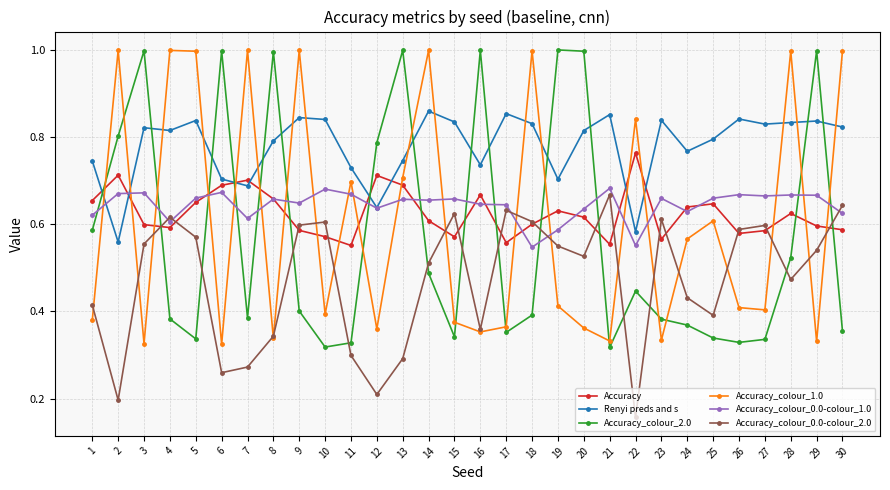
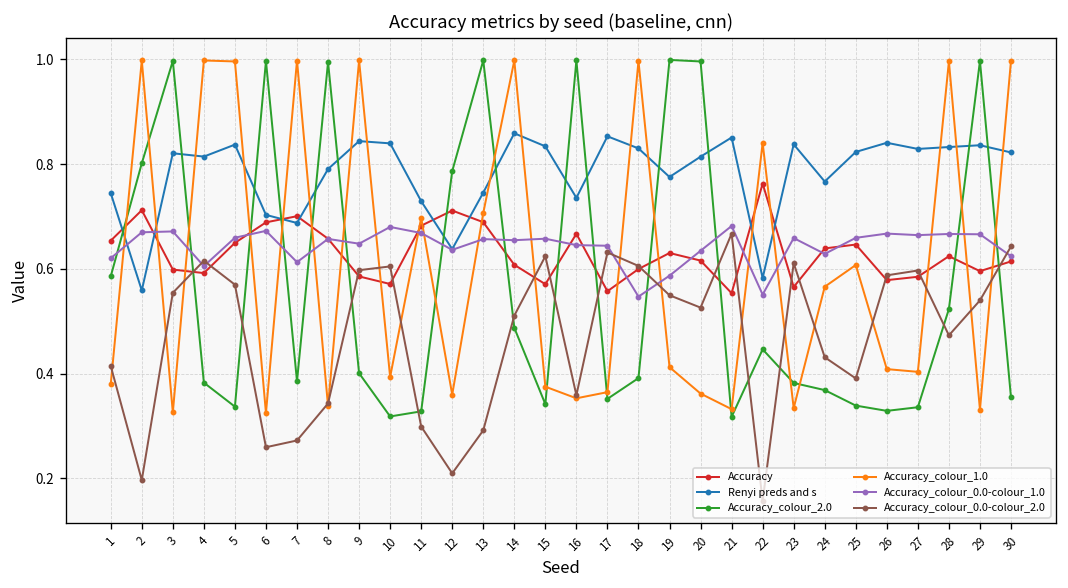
  {
    "Accuracy": {
      "1": 0.65,
      "2": 0.71,
      "3": 0.60,
      "4": 0.59,
      "5": 0.65,
      "6": 0.69,
      "7": 0.70,
      "9": 0.59,
      "10": 0.57,
-     "11": 0.55,
+     "11": 0.68,
      "12": 0.71,
      "13": 0.69,
      "14": 0.61,
      "15": 0.57,
      "16": 0.67,
      "17": 0.56,
      "18": 0.60,
      "19": 0.63,
      "20": 0.62,
      "21": 0.55,
      "22": 0.76,
      "23": 0.57,
      "24": 0.64,
      "25": 0.65,
      "26": 0.58,
      "27": 0.58,
      "28": 0.62,
      "29": 0.60,
-     "30": 0.59
+     "30": 0.61
    },
    "Renyi preds and s": {
      "1": 0.74,
      "2": 0.56,
      "3": 0.82,
      "4": 0.81,
      "5": 0.84,
      "6": 0.70,
      "7": 0.69,
      "8": 0.79,
      "9": 0.84,
      "10": 0.84,
      "11": 0.73,
      "13": 0.75,
      "14": 0.86,
      "15": 0.83,
      "16": 0.74,
      "17": 0.85,
      "18": 0.83,
-     "19": 0.70,
+     "19": 0.78,
      "20": 0.81,
      "21": 0.85,
      "22": 0.58,
      "23": 0.84,
      "24": 0.77,
-     "25": 0.79,
+     "25": 0.82,
      "26": 0.84,
      "27": 0.83,
      "28": 0.83,
      "29": 0.84,
      "30": 0.82
    },
    "Accuracy_colour_2.0": {
      "1": 0.59,
      "2": 0.80,
      "3": 1.00,
      "4": 0.38,
      "5": 0.34,
      "6": 1.00,
      "7": 0.39,
      "8": 0.99,
      "9": 0.40,
      "10": 0.32,
      "11": 0.33,
      "12": 0.79,
      "13": 1.00,
      "14": 0.49,
      "15": 0.34,
      "16": 1.00,
      "17": 0.35,
      "18": 0.39,
      "19": 1.00,
      "20": 1.00,
      "21": 0.32,
      "22": 0.45,
      "23": 0.38,
      "24": 0.37,
      "25": 0.34,
      "26": 0.33,
      "27": 0.34,
      "28": 0.52,
      "29": 1.00,
      "30": 0.35
    },
    "Accuracy_colour_1.0": {
      "1": 0.38,
      "2": 1.00,
      "3": 0.33,
      "4": 1.00,
      "5": 1.00,
      "6": 0.32,
      "7": 1.00,
      "9": 1.00,
      "10": 0.39,
      "11": 0.70,
      "12": 0.36,
      "13": 0.71,
      "14": 1.00,
      "15": 0.37,
      "17": 0.36,
      "18": 1.00,
      "19": 0.41,
      "20": 0.36,
      "21": 0.33,
      "22": 0.84,
      "23": 0.33,
      "24": 0.57,
      "25": 0.61,
      "26": 0.41,
      "27": 0.40,
      "28": 1.00,
      "29": 0.33,
      "30": 1.00
    },
    "Accuracy_colour_0.0-colour_1.0": {
      "1": 0.62,
      "2": 0.67,
      "3": 0.67,
      "4": 0.61,
      "5": 0.66,
      "6": 0.67,
      "7": 0.61,
      "9": 0.65,
      "10": 0.68,
      "11": 0.67,
      "13": 0.66,
      "14": 0.65,
      "15": 0.66,
      "16": 0.65,
      "17": 0.64,
      "18": 0.55,
      "19": 0.59,
      "20": 0.63,
      "21": 0.68,
      "22": 0.55,
      "23": 0.66,
      "24": 0.63,
      "25": 0.66,
      "26": 0.67,
      "27": 0.66,
      "28": 0.67,
      "29": 0.67,
      "30": 0.62
    },
    "Accuracy_colour_0.0-colour_2.0": {
      "1": 0.41,
      "2": 0.20,
      "3": 0.55,
      "4": 0.62,
      "5": 0.57,
      "6": 0.26,
      "7": 0.27,
      "9": 0.60,
      "10": 0.60,
      "11": 0.30,
      "12": 0.21,
      "13": 0.29,
      "14": 0.51,
      "15": 0.62,
      "17": 0.63,
      "18": 0.61,
      "19": 0.55,
      "20": 0.53,
      "21": 0.67,
      "23": 0.61,
      "24": 0.43,
      "25": 0.39,
      "26": 0.59,
      "27": 0.60,
      "28": 0.47,
      "29": 0.54,
      "30": 0.64
    }
  }
